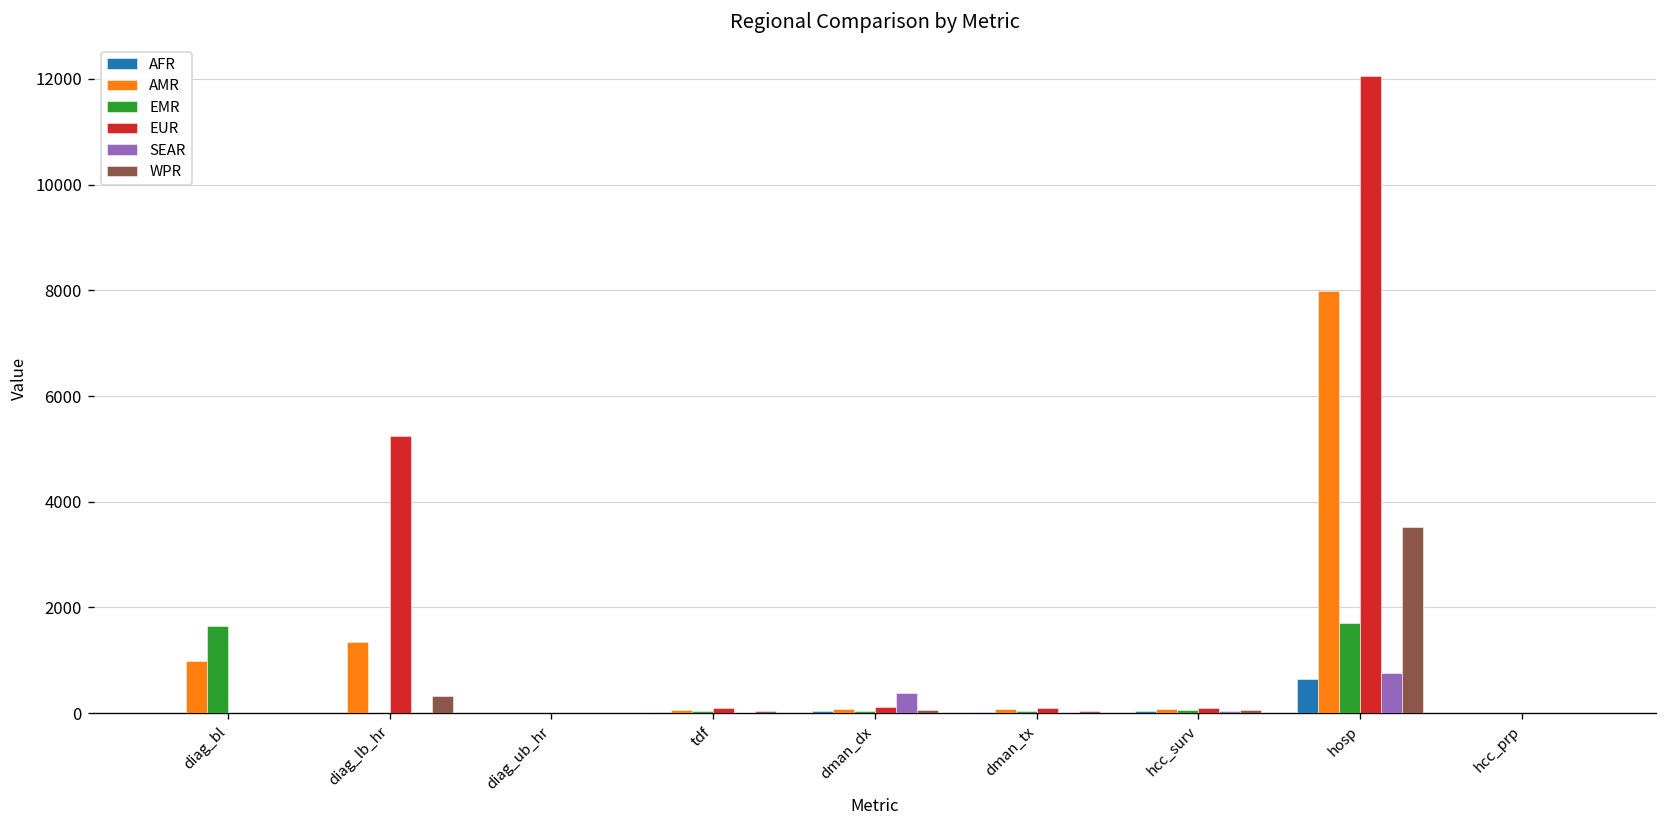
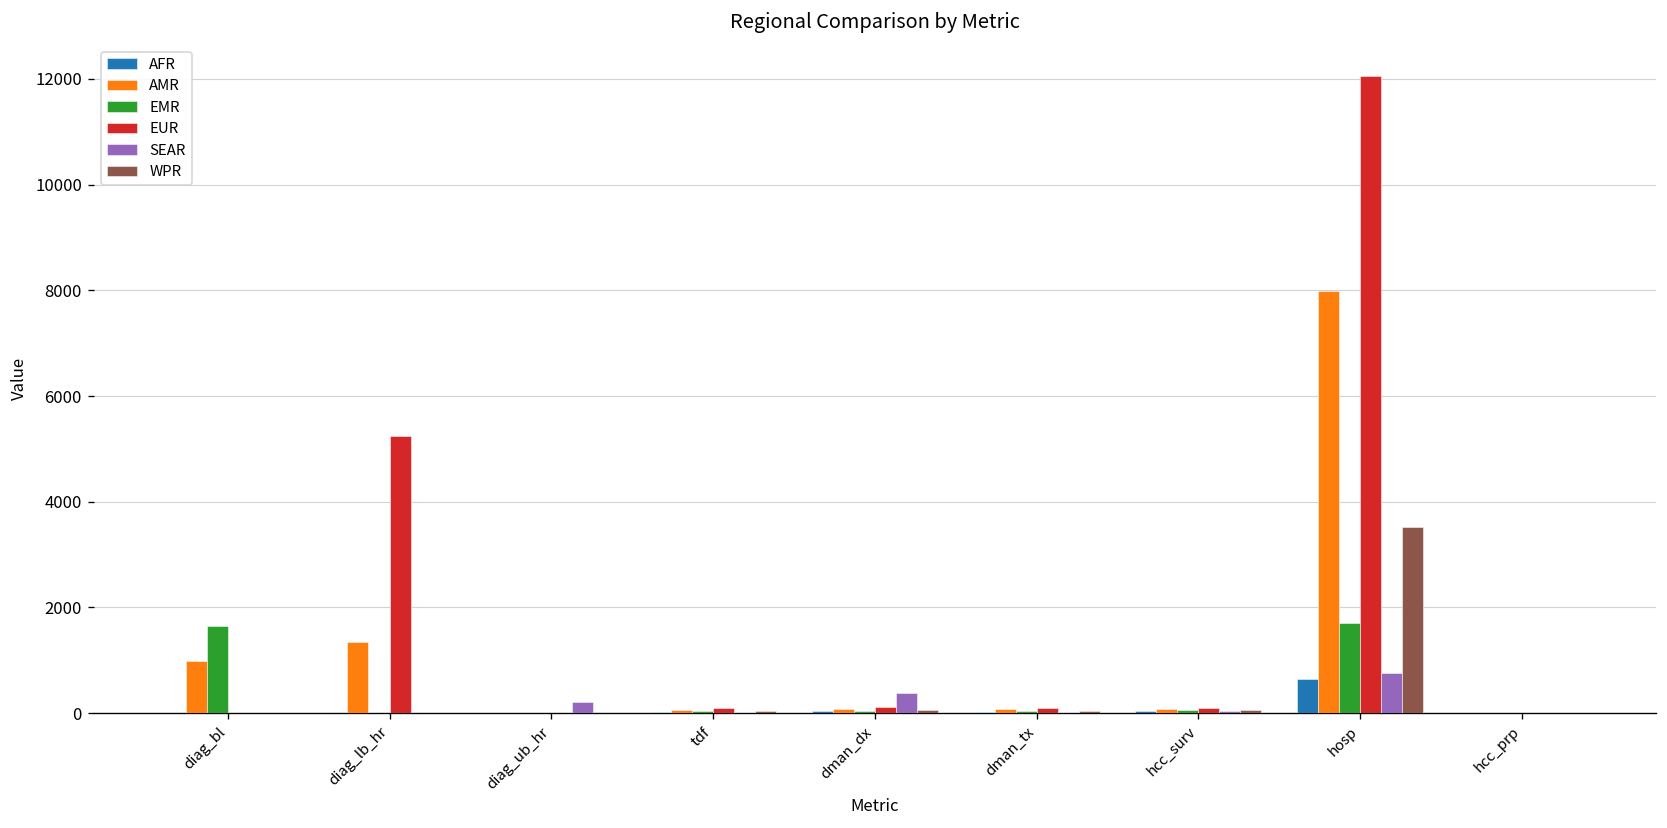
  {
    "AFR": {
      "hosp": 700
    },
    "AMR": {
      "diag_bl": 1000,
      "diag_lb_hr": 1400,
      "tdf": 100,
      "dman_dx": 100,
      "dman_tx": 100,
      "hcc_surv": 100,
      "hosp": 8000
    },
    "EMR": {
      "diag_bl": 1600,
      "hcc_surv": 100,
      "hosp": 1700
    },
    "EUR": {
      "diag_lb_hr": 5200,
      "tdf": 100,
      "dman_dx": 100,
      "dman_tx": 100,
      "hcc_surv": 100,
      "hosp": 12100
    },
    "SEAR": {
-     "diag_ub_hr": 0,
+     "diag_ub_hr": 200,
      "dman_dx": 400,
      "hosp": 800
    },
    "WPR": {
-     "diag_lb_hr": 300,
+     "diag_lb_hr": 0,
      "dman_dx": 100,
      "hosp": 3500
    }
  }
